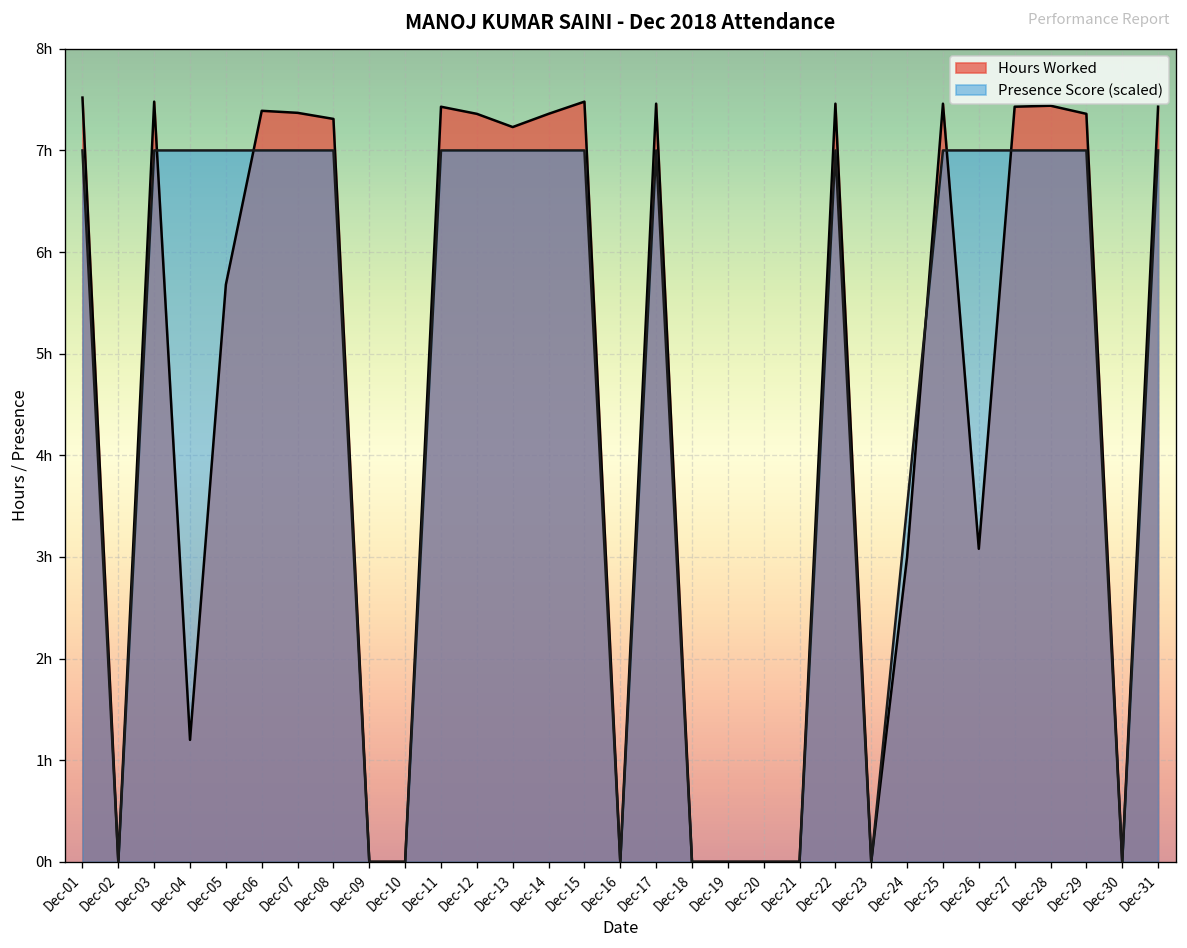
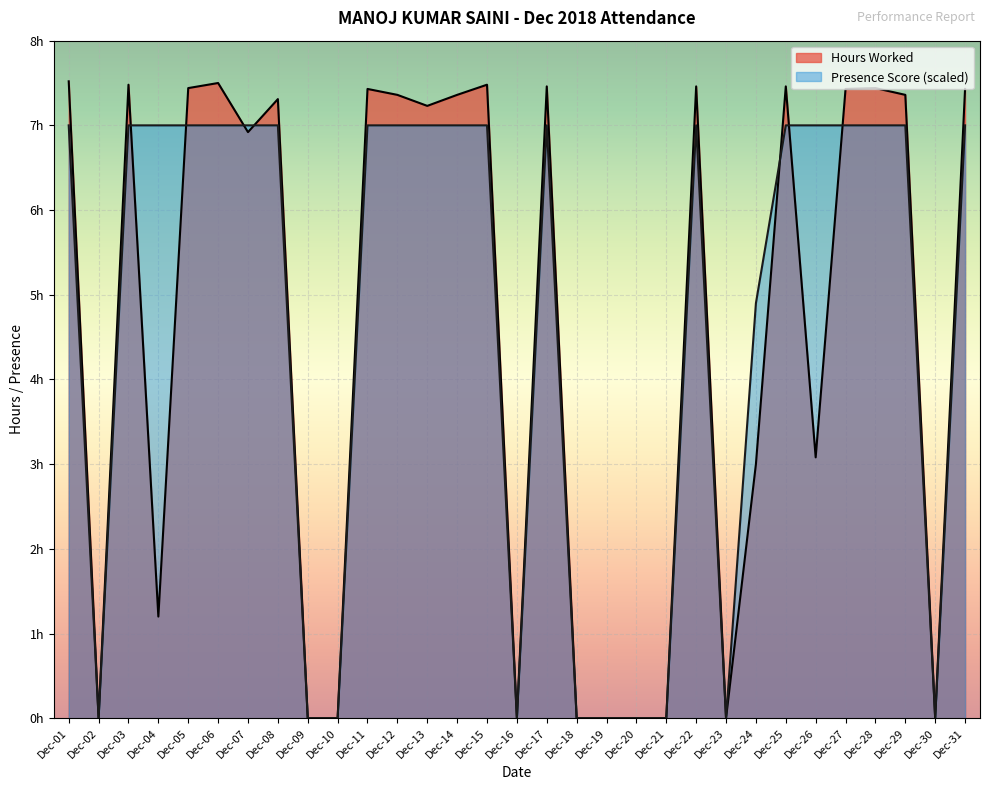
  {
    "Hours Worked": {
      "Dec-01": "7.5h",
      "Dec-03": "7.5h",
      "Dec-04": "1.2h",
-     "Dec-05": "5.7h",
-     "Dec-06": "7.4h",
-     "Dec-07": "7.4h",
+     "Dec-05": "7.4h",
+     "Dec-06": "7.5h",
+     "Dec-07": "6.9h",
      "Dec-08": "7.3h",
      "Dec-11": "7.4h",
      "Dec-12": "7.4h",
      "Dec-13": "7.2h",
      "Dec-14": "7.4h",
      "Dec-15": "7.5h",
      "Dec-17": "7.5h",
      "Dec-22": "7.5h",
      "Dec-24": "3.0h",
      "Dec-25": "7.5h",
      "Dec-26": "3.1h",
      "Dec-29": "7.4h"
    },
    "Presence Score (scaled)": {
      "Dec-01": "7.0h",
      "Dec-03": "7.0h",
      "Dec-04": "7.0h",
      "Dec-05": "7.0h",
      "Dec-06": "7.0h",
      "Dec-07": "7.0h",
      "Dec-08": "7.0h",
      "Dec-11": "7.0h",
      "Dec-12": "7.0h",
      "Dec-13": "7.0h",
      "Dec-14": "7.0h",
      "Dec-15": "7.0h",
      "Dec-17": "7.0h",
      "Dec-22": "7.0h",
-     "Dec-24": "3.5h",
+     "Dec-24": "4.9h",
      "Dec-25": "7.0h",
      "Dec-26": "7.0h",
      "Dec-27": "7.0h",
      "Dec-28": "7.0h",
      "Dec-29": "7.0h",
      "Dec-31": "7.0h"
    }
  }
